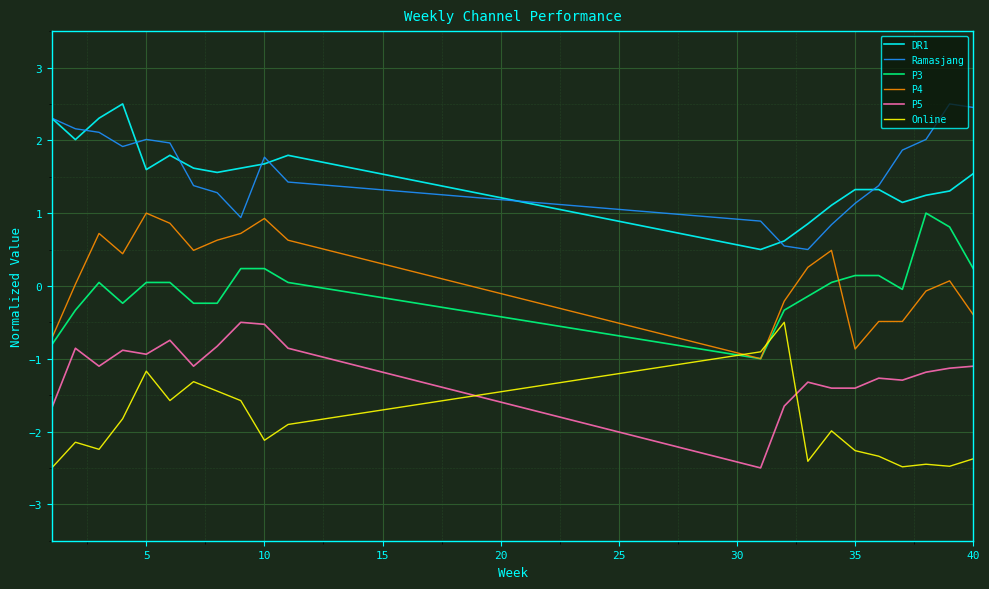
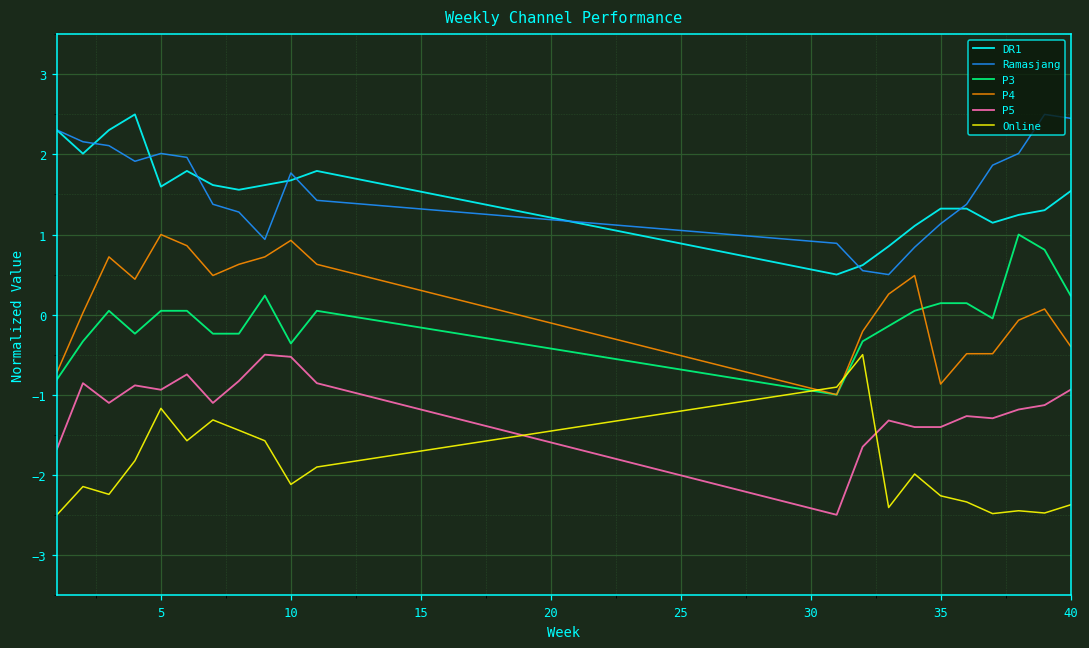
  {
    "DR1": {
      "5": 1.6,
      "10": 1.7,
      "35": 1.3,
      "40": 1.5
    },
    "Ramasjang": {
      "5": 2.0,
      "10": 1.8,
      "35": 1.1,
      "40": 2.5
    },
    "P3": {
      "5": 0.0,
-     "10": 0.2,
+     "10": -0.4,
      "35": 0.1,
      "40": 0.2
    },
    "P4": {
      "5": 1.0,
      "10": 0.9,
      "35": -0.9,
      "40": -0.4
    },
    "P5": {
      "5": -0.9,
      "10": -0.5,
      "35": -1.4,
-     "40": -1.1
+     "40": -0.9
    },
    "Online": {
      "5": -1.2,
      "10": -2.1,
      "35": -2.3,
      "40": -2.4
    }
  }
